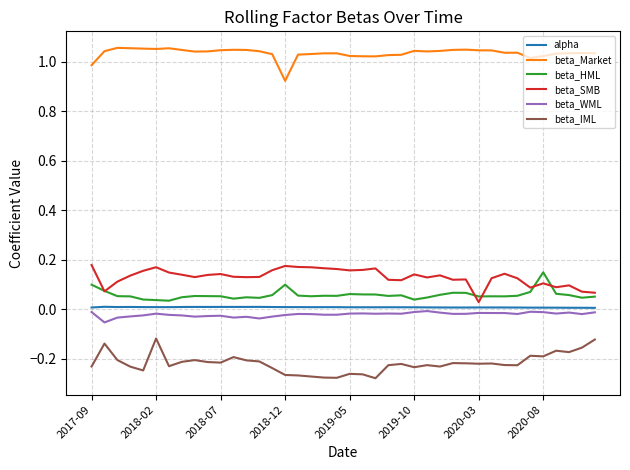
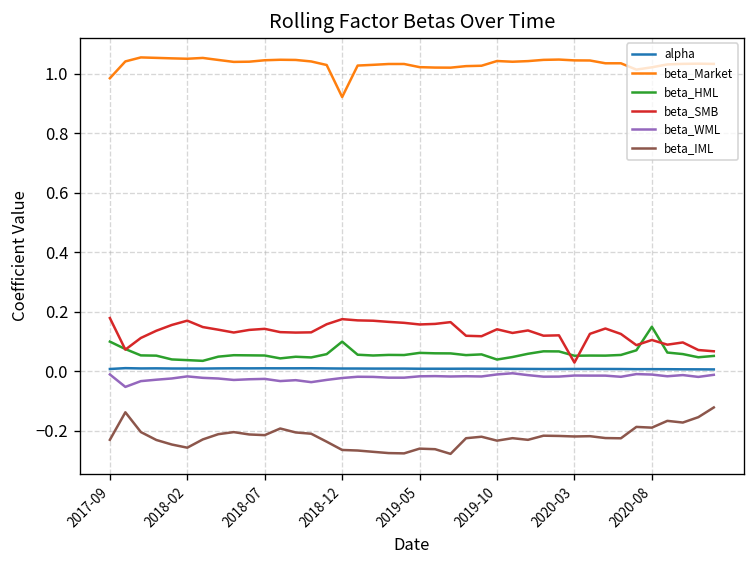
  {
    "alpha": {
      "2017-09": 0.01,
      "2018-02": 0.01,
      "2018-07": 0.01,
      "2018-12": 0.01,
      "2019-05": 0.01,
      "2019-10": 0.01,
      "2020-03": 0.01,
      "2020-08": 0.01
    },
    "beta_Market": {
      "2017-09": 0.99,
      "2018-02": 1.05,
      "2018-07": 1.05,
      "2018-12": 0.92,
      "2019-05": 1.02,
      "2019-10": 1.04,
      "2020-03": 1.05
    },
    "beta_HML": {
      "2017-09": 0.10,
      "2018-02": 0.04,
      "2018-07": 0.05,
      "2018-12": 0.10,
      "2019-05": 0.06,
      "2019-10": 0.04,
      "2020-03": 0.05,
      "2020-08": 0.15
    },
    "beta_SMB": {
      "2017-09": 0.18,
      "2018-02": 0.17,
      "2018-07": 0.14,
      "2018-12": 0.18,
      "2019-05": 0.16,
      "2019-10": 0.14,
      "2020-03": 0.03,
      "2020-08": 0.10
    },
    "beta_WML": {
      "2017-09": -0.01,
      "2018-02": -0.02,
      "2018-07": -0.03,
      "2018-12": -0.02,
      "2019-05": -0.02,
      "2019-10": -0.01,
      "2020-03": -0.01,
      "2020-08": -0.01
    },
    "beta_IML": {
      "2017-09": -0.23,
-     "2018-02": -0.12,
+     "2018-02": -0.26,
      "2018-07": -0.22,
      "2018-12": -0.26,
      "2019-05": -0.26,
      "2019-10": -0.23,
      "2020-03": -0.22,
      "2020-08": -0.19
    }
  }
